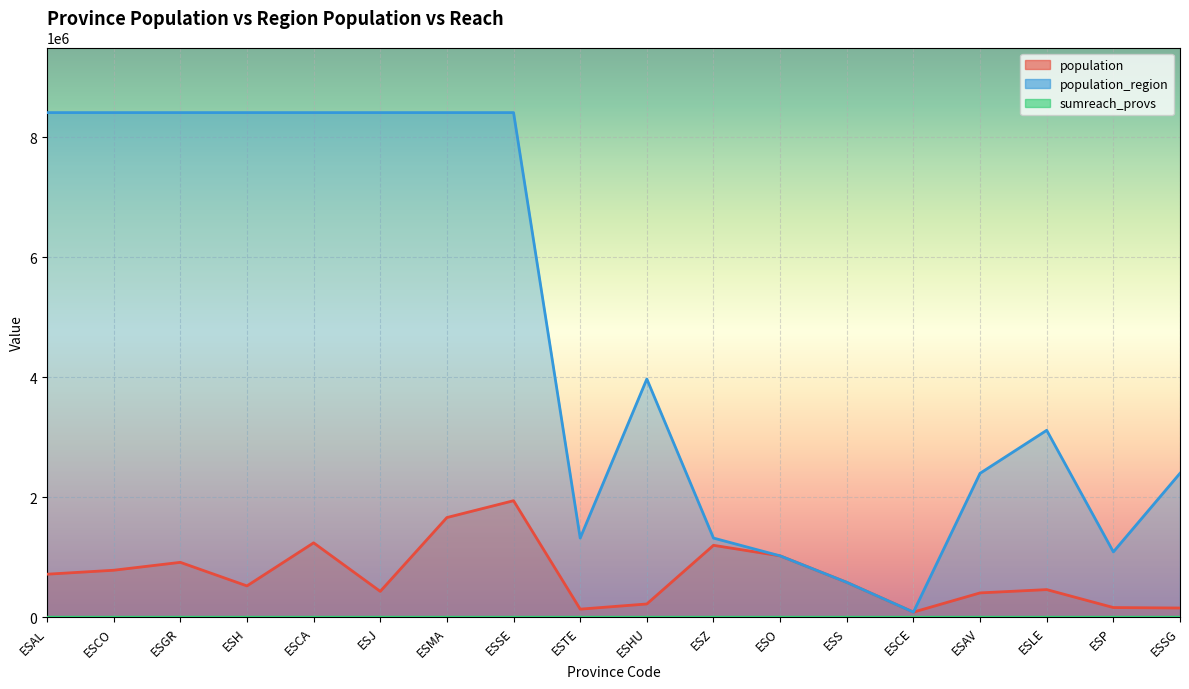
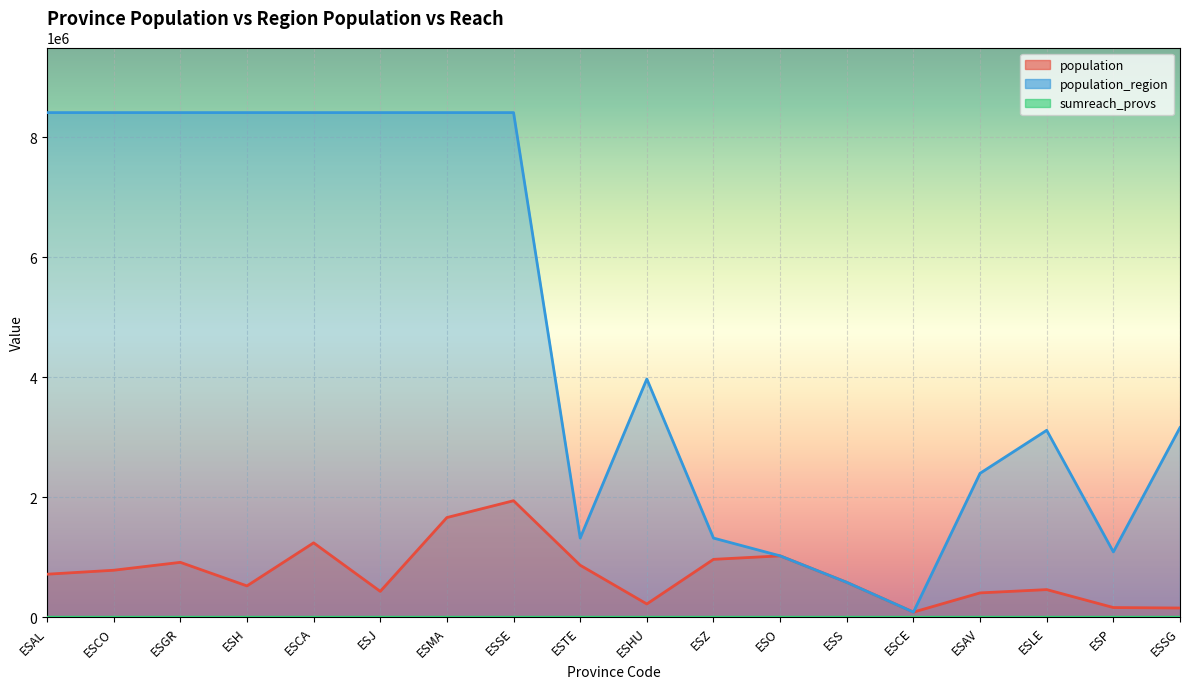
  {
    "population": {
      "ESAL": 700000,
      "ESCO": 800000,
      "ESGR": 900000,
      "ESH": 500000,
      "ESCA": 1200000,
      "ESJ": 400000,
      "ESMA": 1700000,
      "ESSE": 1900000,
-     "ESTE": 100000,
+     "ESTE": 900000,
      "ESHU": 200000,
-     "ESZ": 1200000,
+     "ESZ": 1000000,
      "ESAV": 400000,
      "ESLE": 500000,
      "ESP": 200000,
      "ESSG": 200000
    },
    "population_region": {
      "ESAL": 8400000,
      "ESCO": 8400000,
      "ESGR": 8400000,
      "ESH": 8400000,
      "ESCA": 8400000,
      "ESJ": 8400000,
      "ESMA": 8400000,
      "ESSE": 8400000,
      "ESTE": 1300000,
      "ESHU": 4000000,
      "ESZ": 1300000,
      "ESAV": 2400000,
      "ESLE": 3100000,
      "ESP": 1100000,
-     "ESSG": 2400000
+     "ESSG": 3200000
    },
    "sumreach_provs": {
      "ESAL": 0,
      "ESCO": 0,
      "ESGR": 0,
      "ESH": 0,
      "ESCA": 0,
      "ESJ": 0,
      "ESMA": 0,
      "ESSE": 0,
      "ESTE": 0,
      "ESHU": 0,
      "ESZ": 0,
      "ESO": 0,
      "ESS": 0,
      "ESCE": 0,
      "ESAV": 0,
      "ESLE": 0,
      "ESP": 0,
      "ESSG": 0
    }
  }
